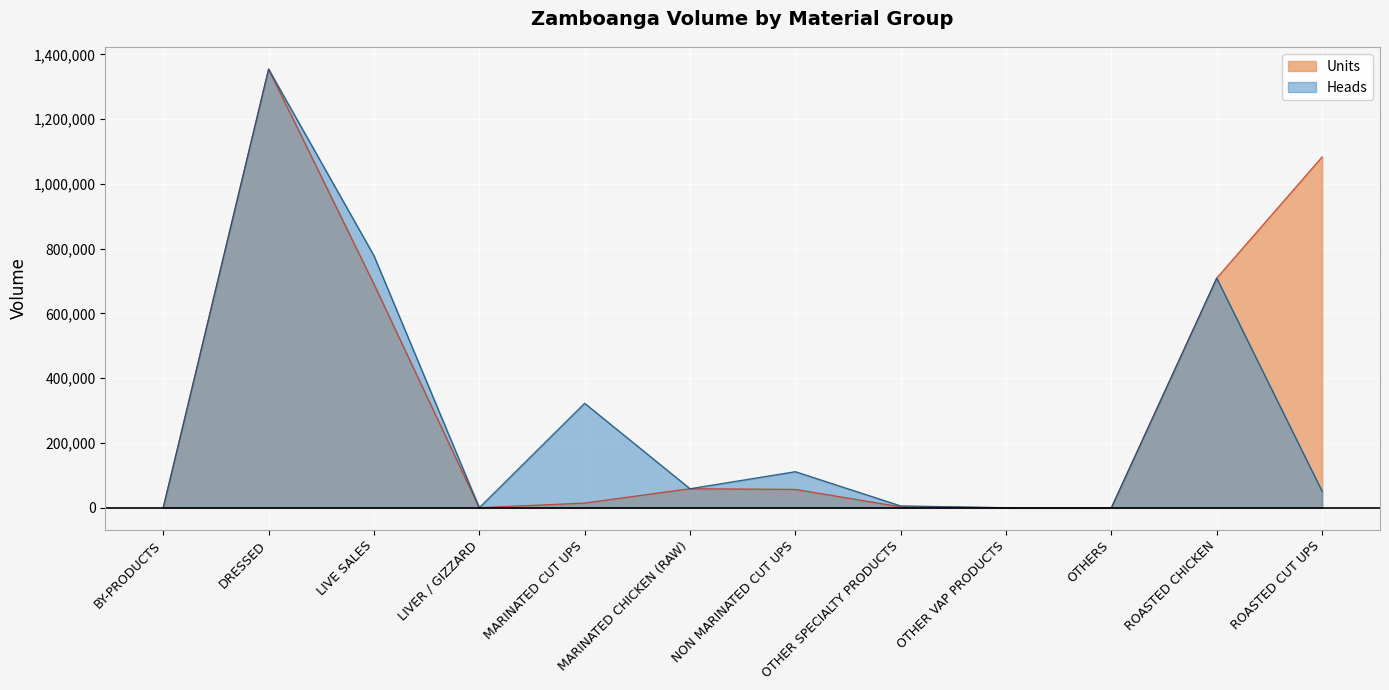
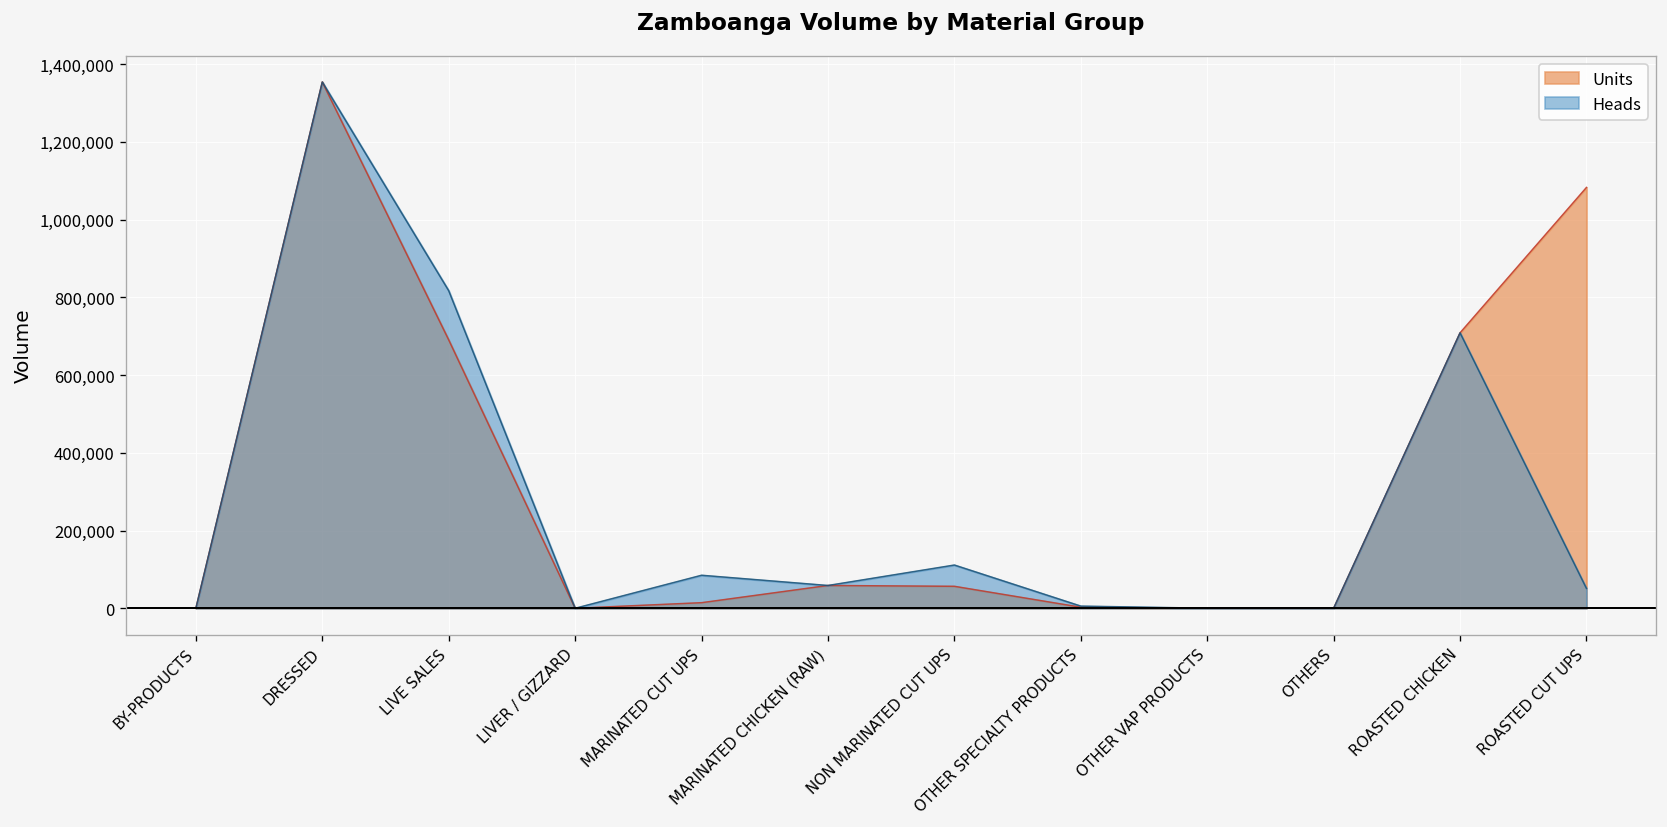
  {
    "Units": {
      "LIVE SALES": "690,000",
      "MARINATED CUT UPS": "10,000",
      "NON MARINATED CUT UPS": "60,000",
      "ROASTED CUT UPS": "1,080,000"
    },
    "Heads": {
-     "LIVE SALES": "780,000",
-     "MARINATED CUT UPS": "320,000",
+     "LIVE SALES": "820,000",
+     "MARINATED CUT UPS": "80,000",
      "NON MARINATED CUT UPS": "110,000",
      "ROASTED CUT UPS": "50,000"
    }
  }
